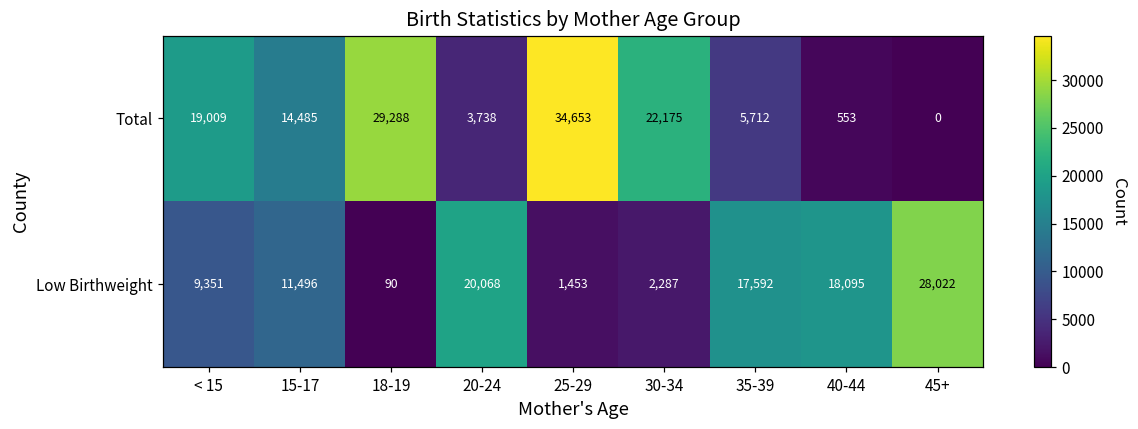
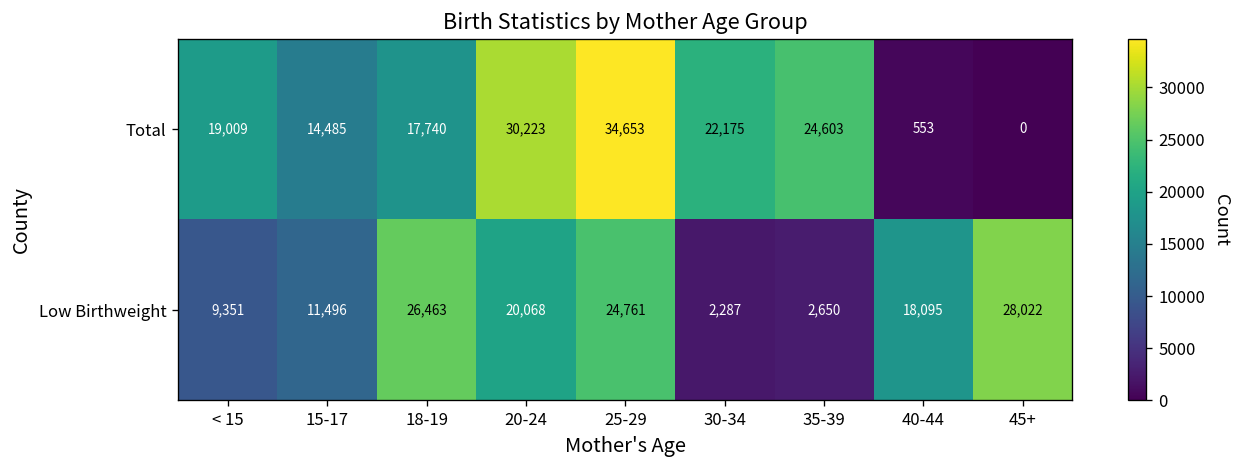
  {
    "Total": {
      "< 15": "19,009",
      "15-17": "14,485",
-     "18-19": "29,288",
-     "20-24": "3,738",
+     "18-19": "17,740",
+     "20-24": "30,223",
      "25-29": "34,653",
      "30-34": "22,175",
-     "35-39": "5,712",
+     "35-39": "24,603",
      "40-44": "553",
      "45+": "0"
    },
    "Low Birthweight": {
      "< 15": "9,351",
      "15-17": "11,496",
-     "18-19": "90",
+     "18-19": "26,463",
      "20-24": "20,068",
-     "25-29": "1,453",
+     "25-29": "24,761",
      "30-34": "2,287",
-     "35-39": "17,592",
+     "35-39": "2,650",
      "40-44": "18,095",
      "45+": "28,022"
    }
  }
